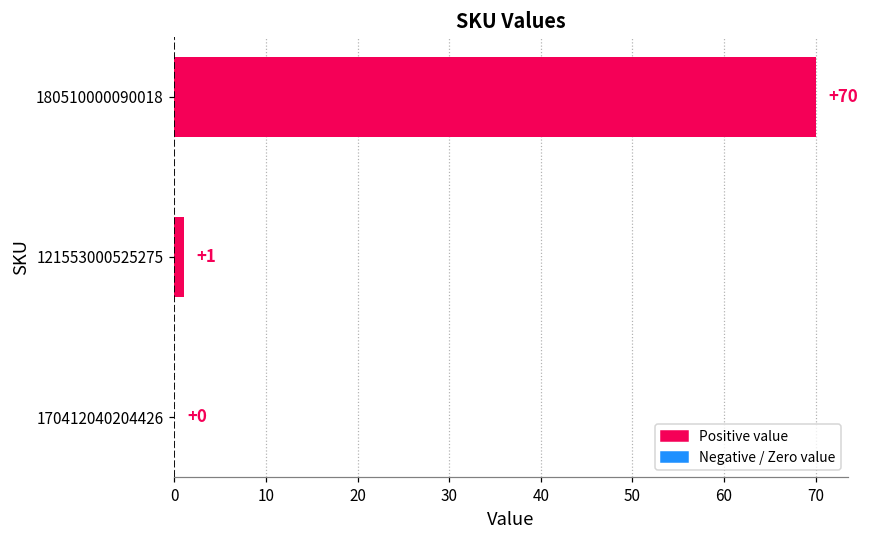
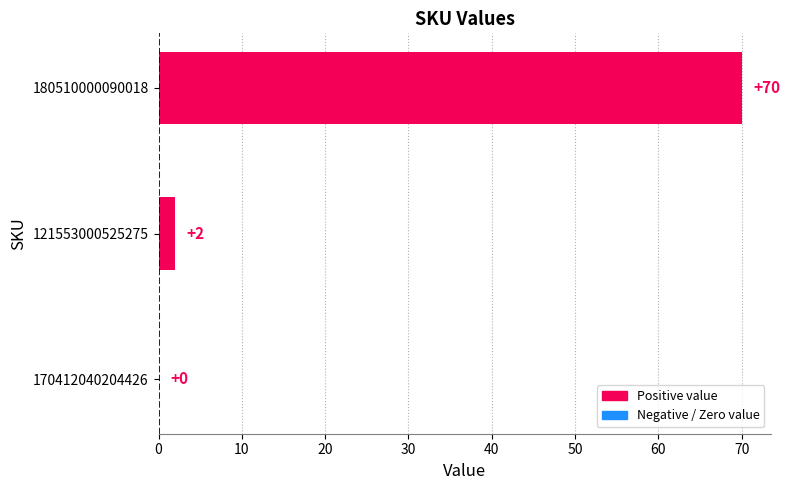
  {
    "180510000090018": "+70",
-   "121553000525275": "+1",
+   "121553000525275": "+2",
    "170412040204426": "+0"
  }
